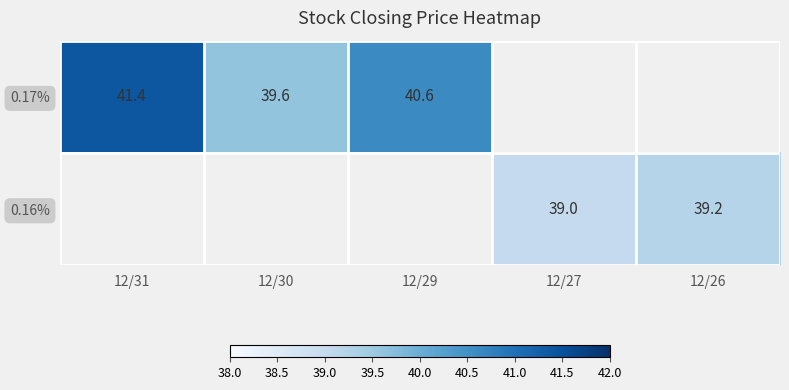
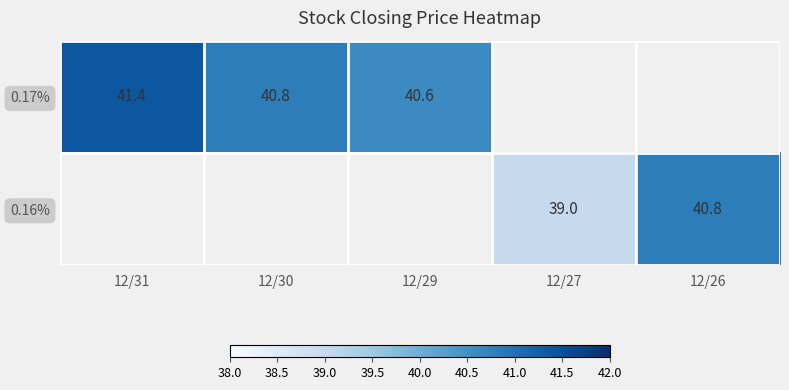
  {
    "0.17%": {
      "12/31": 41.4,
-     "12/30": 39.6,
+     "12/30": 40.8,
      "12/29": 40.6
    },
    "0.16%": {
      "12/27": 39.0,
-     "12/26": 39.2
+     "12/26": 40.8
    }
  }
